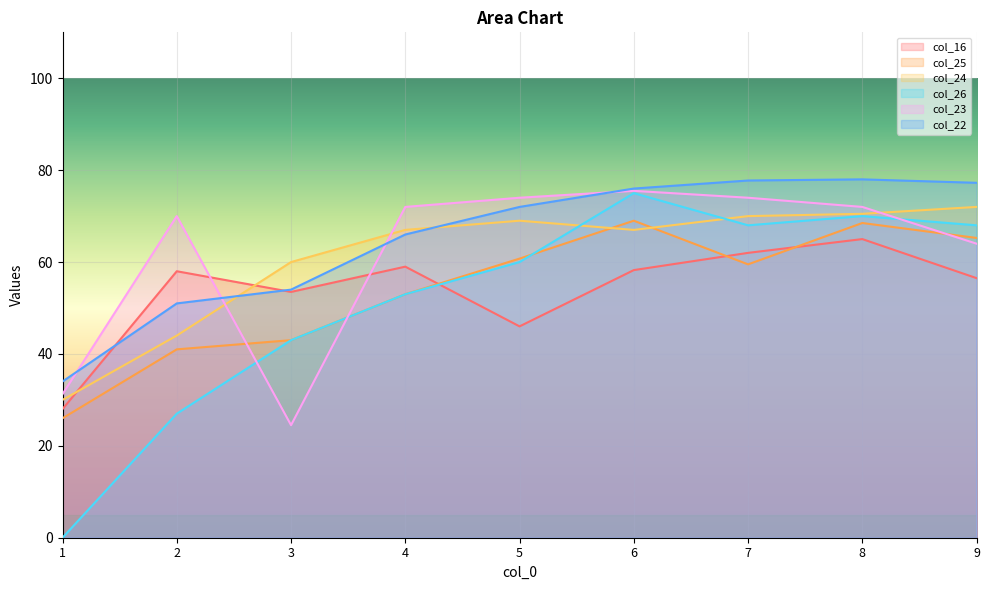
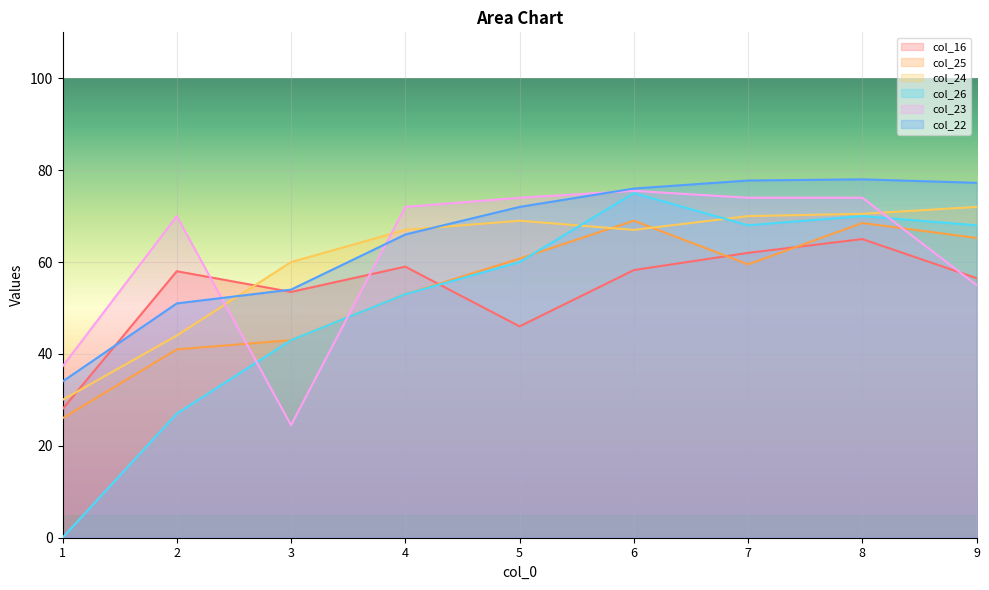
  {
    "col_23": {
-     "1": 31,
+     "1": 37,
      "2": 70,
      "3": 25,
      "4": 72,
      "5": 74,
      "7": 74,
-     "8": 72,
-     "9": 64
+     "8": 74,
+     "9": 55
    }
  }
